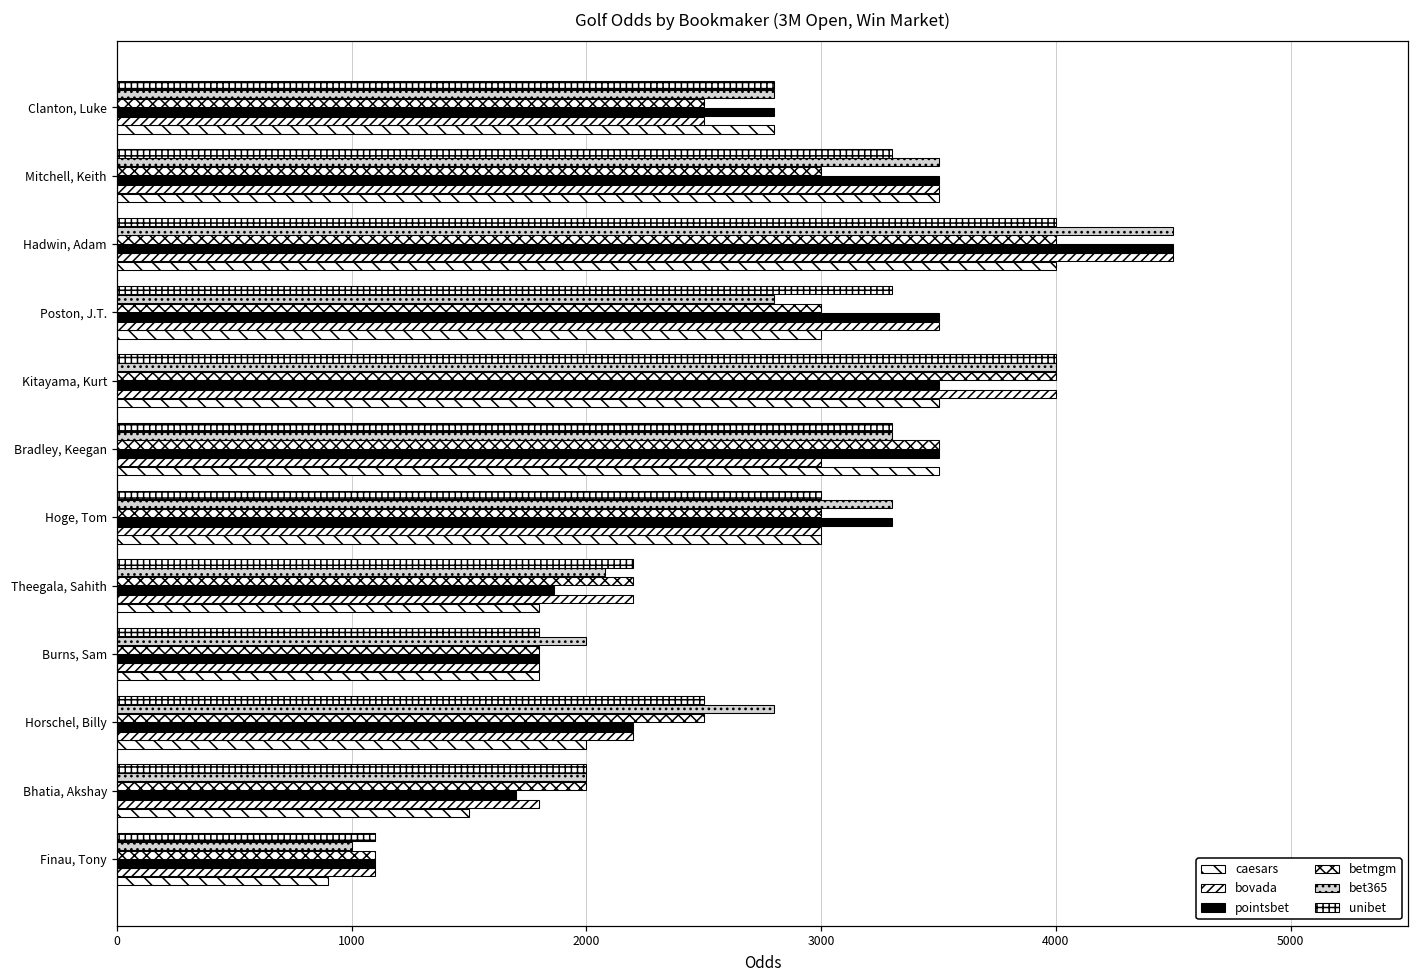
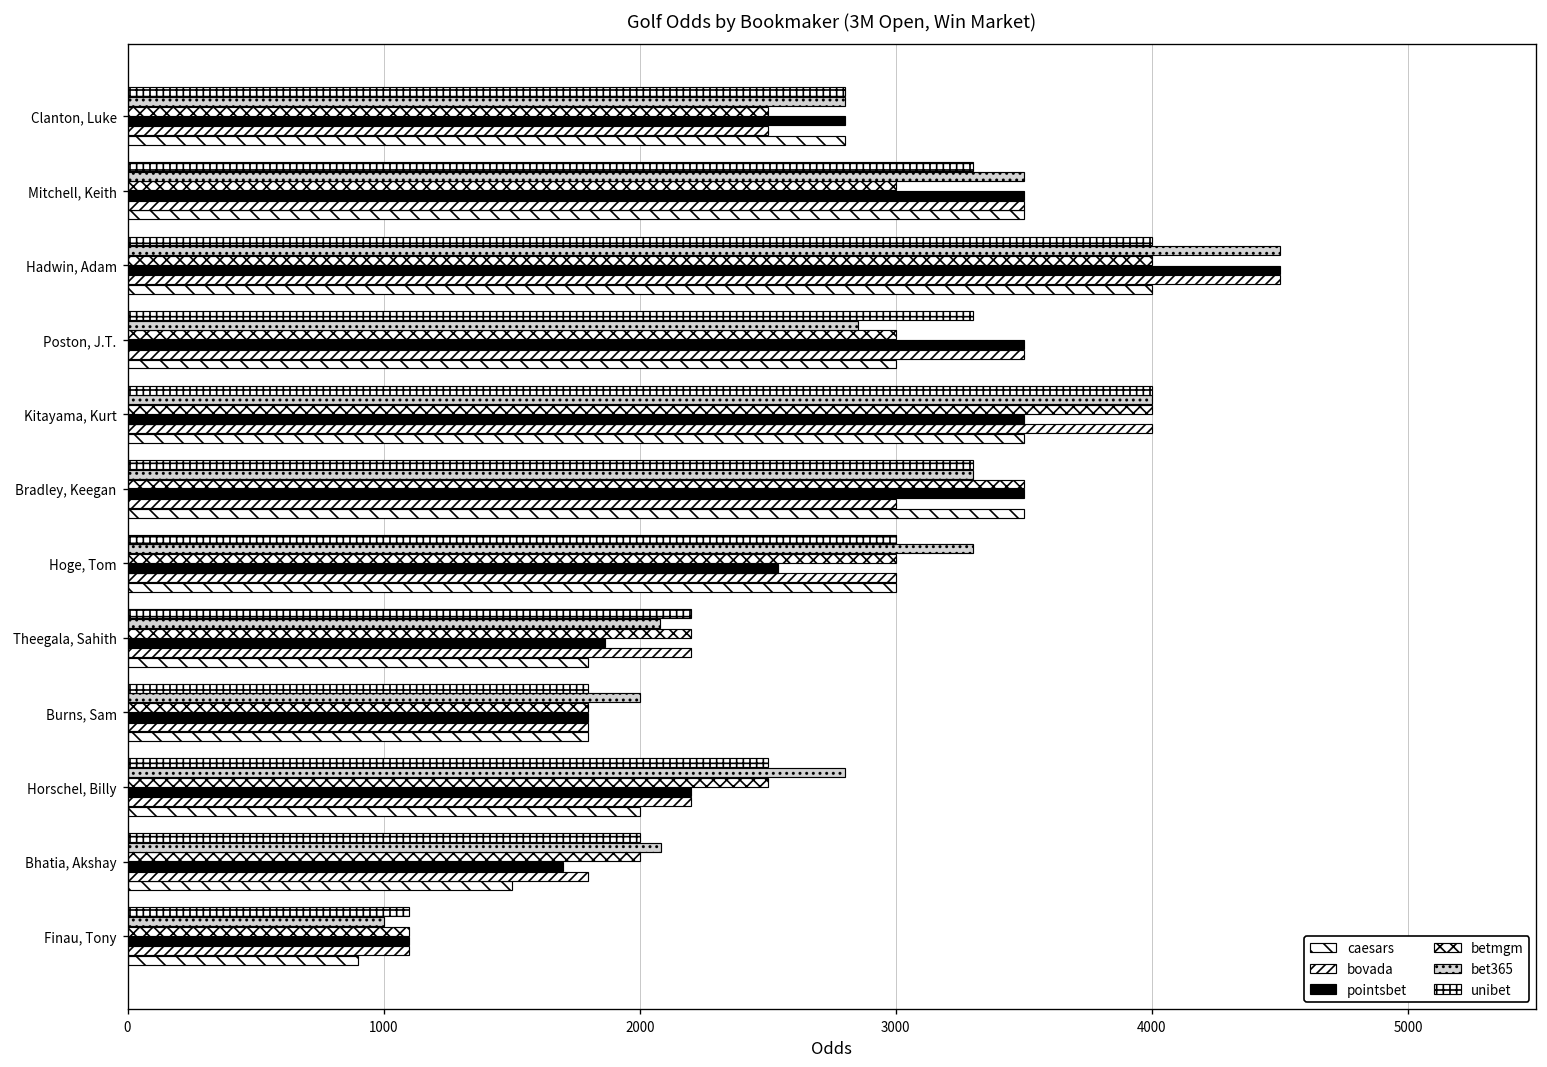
  {
    "pointsbet": {
      "Clanton, Luke": 2800,
      "Mitchell, Keith": 3500,
      "Hadwin, Adam": 4500,
      "Poston, J.T.": 3500,
      "Kitayama, Kurt": 3500,
      "Bradley, Keegan": 3500,
-     "Hoge, Tom": 3300,
+     "Hoge, Tom": 2540,
      "Theegala, Sahith": 1860,
      "Burns, Sam": 1800,
      "Horschel, Billy": 2200,
      "Bhatia, Akshay": 1700,
      "Finau, Tony": 1100
    },
    "bet365": {
      "Clanton, Luke": 2800,
      "Mitchell, Keith": 3500,
      "Hadwin, Adam": 4500,
-     "Poston, J.T.": 2800,
+     "Poston, J.T.": 2850,
      "Kitayama, Kurt": 4000,
      "Bradley, Keegan": 3300,
      "Hoge, Tom": 3300,
      "Theegala, Sahith": 2080,
      "Burns, Sam": 2000,
      "Horschel, Billy": 2800,
-     "Bhatia, Akshay": 2000,
+     "Bhatia, Akshay": 2090,
      "Finau, Tony": 1000
    }
  }
